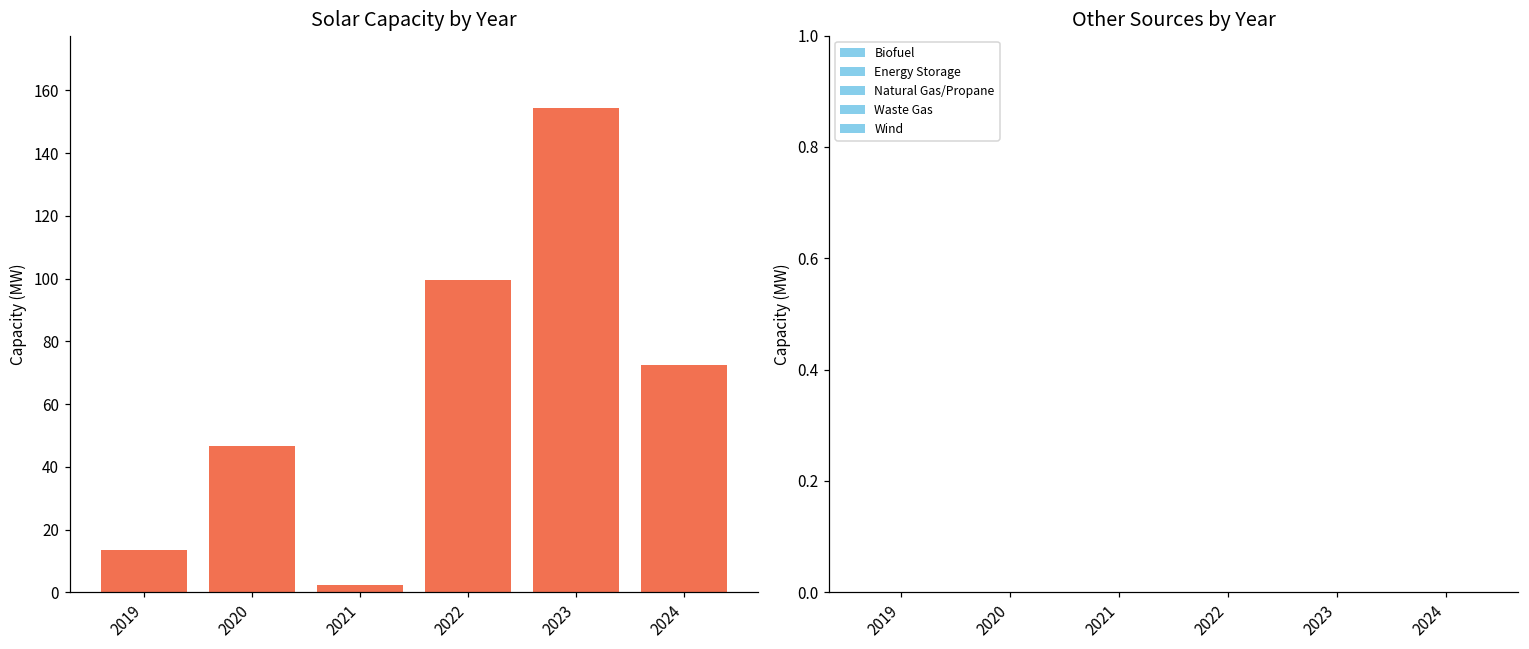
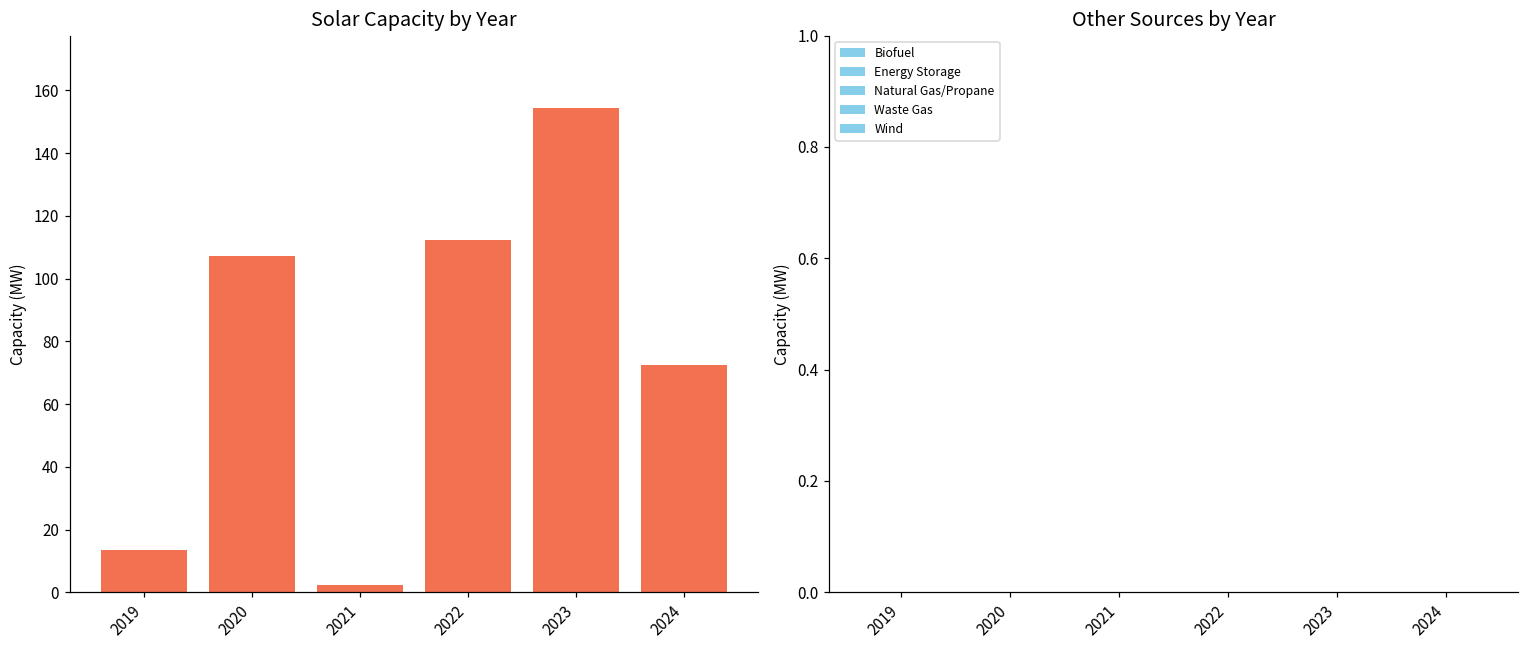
  {
    "Solar Capacity by Year": {
      "2019": 13,
-     "2020": 47,
+     "2020": 107,
      "2021": 2,
-     "2022": 99,
+     "2022": 112,
      "2023": 154,
      "2024": 72
    }
  }
